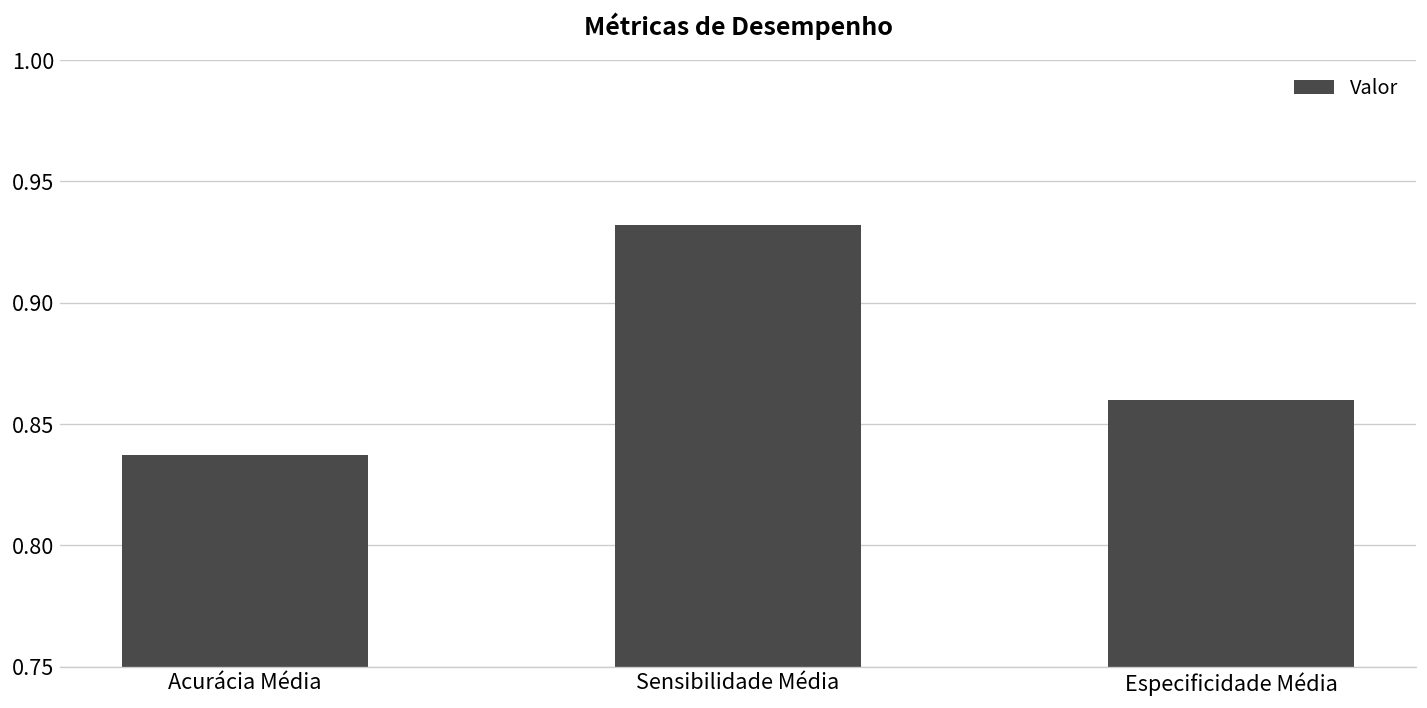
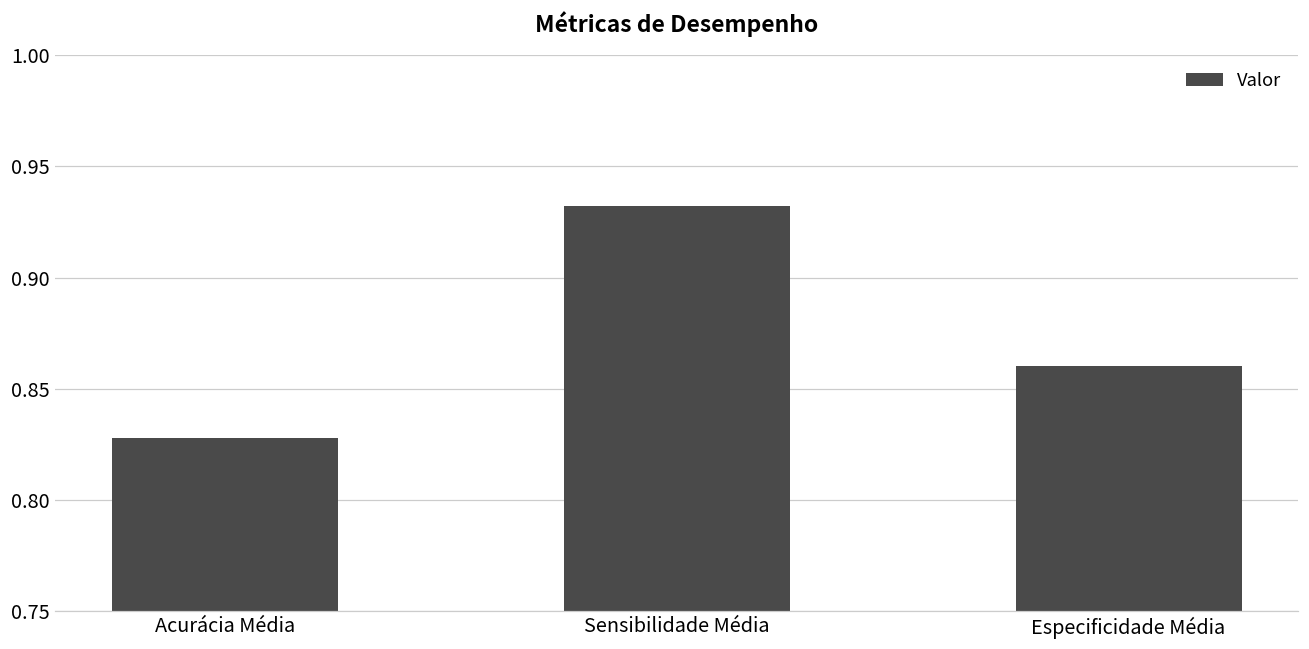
  {
-   "Acurácia Média": 0.837,
+   "Acurácia Média": 0.828,
    "Sensibilidade Média": 0.932,
    "Especificidade Média": 0.860
  }
